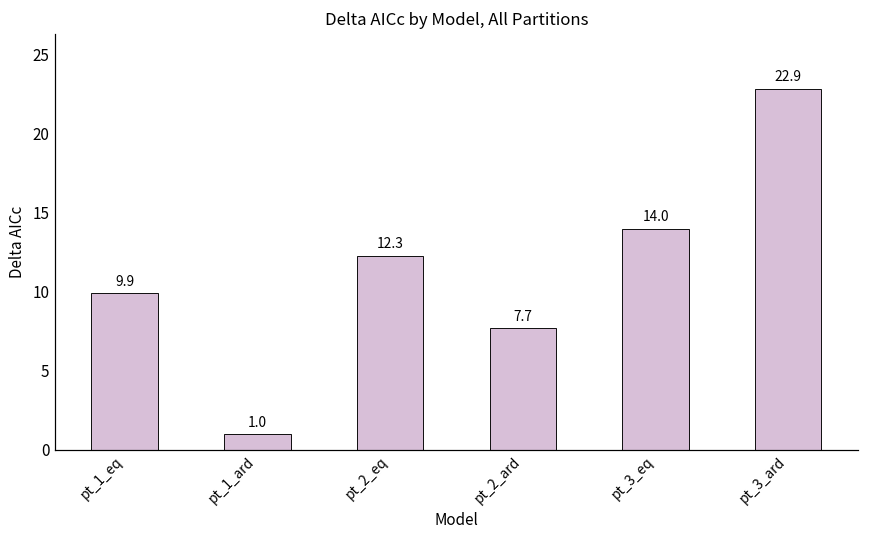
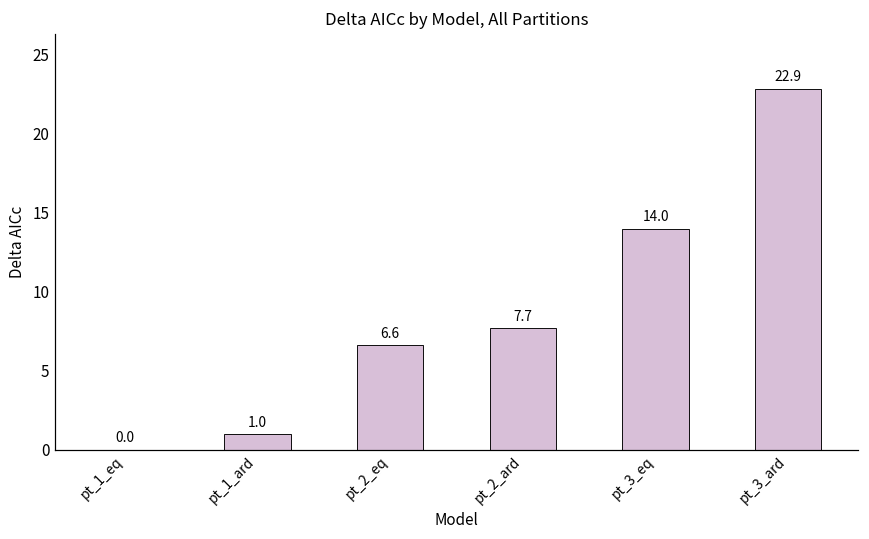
  {
-   "pt_1_eq": 9.9,
+   "pt_1_eq": 0.0,
    "pt_1_ard": 1.0,
-   "pt_2_eq": 12.3,
+   "pt_2_eq": 6.6,
    "pt_2_ard": 7.7,
    "pt_3_eq": 14.0,
    "pt_3_ard": 22.9
  }
